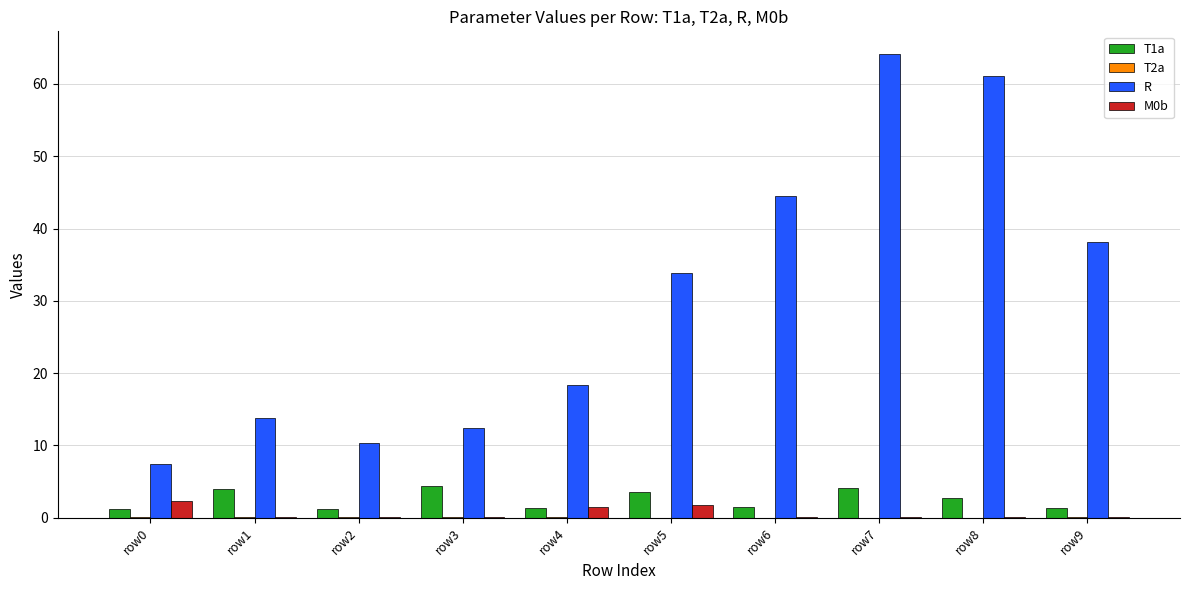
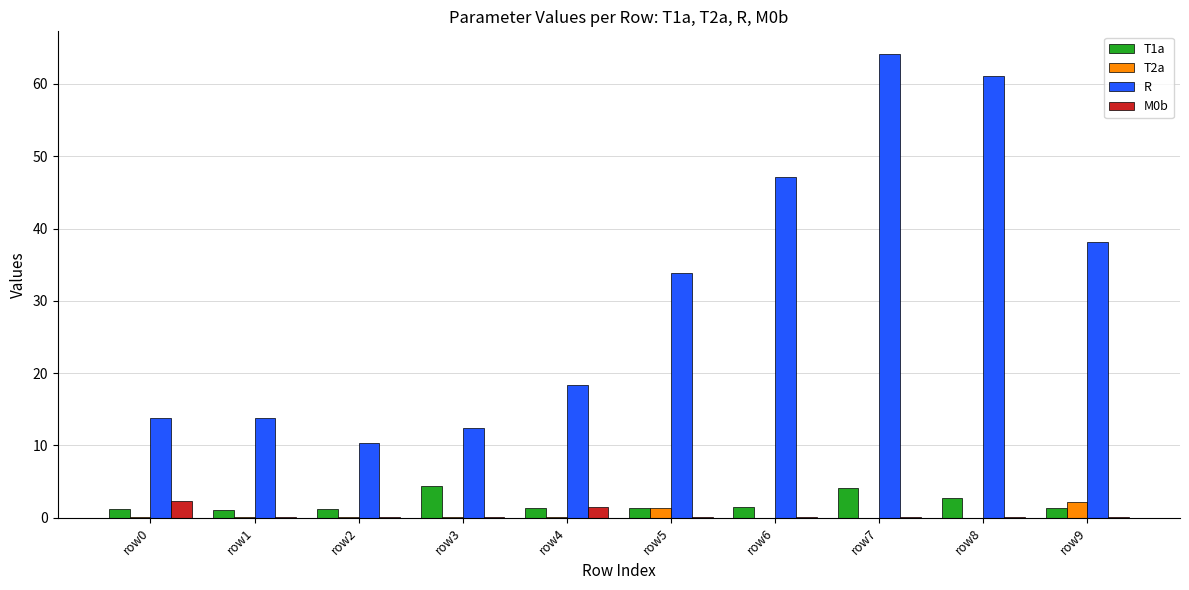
  {
    "T1a": {
      "row0": 1,
-     "row1": 4,
+     "row1": 1,
      "row2": 1,
      "row3": 4,
      "row4": 1,
-     "row5": 4,
+     "row5": 1,
      "row6": 1,
      "row7": 4,
      "row8": 3,
      "row9": 1
    },
    "T2a": {
-     "row5": 0,
-     "row9": 0
+     "row5": 1,
+     "row9": 2
    },
    "R": {
-     "row0": 7,
+     "row0": 14,
      "row1": 14,
      "row2": 10,
      "row3": 12,
      "row4": 18,
      "row5": 34,
-     "row6": 45,
+     "row6": 47,
      "row7": 64,
      "row8": 61,
      "row9": 38
    },
    "M0b": {
      "row0": 2,
      "row4": 1,
-     "row5": 2
+     "row5": 0
    }
  }
